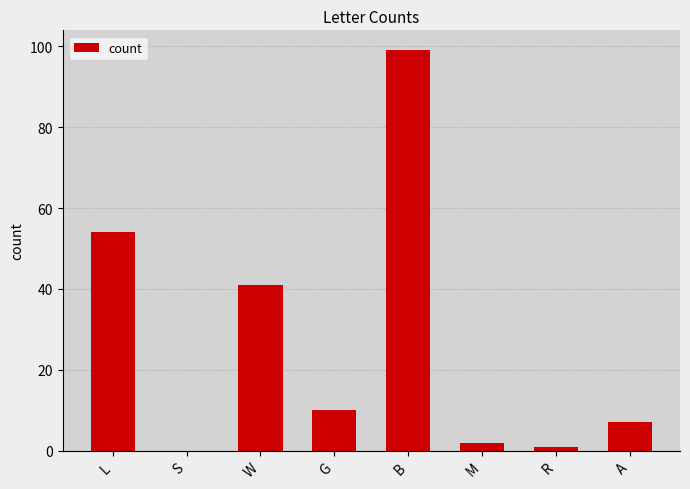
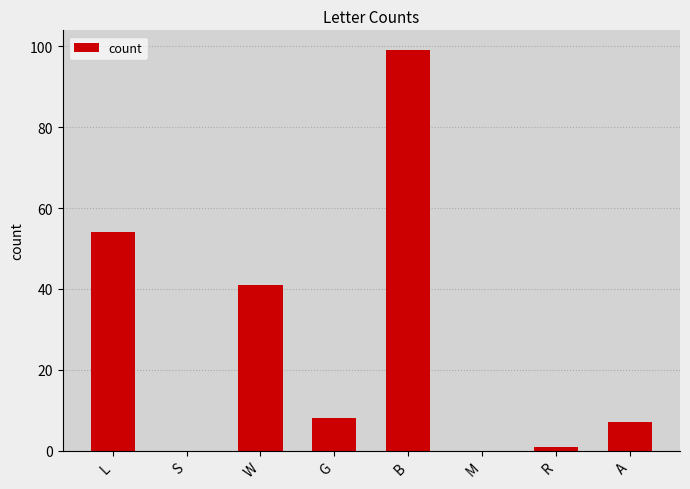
  {
    "L": 54,
    "S": 0,
    "W": 41,
-   "G": 10,
+   "G": 8,
    "B": 99,
-   "M": 2,
+   "M": 0,
    "R": 1,
    "A": 7
  }
